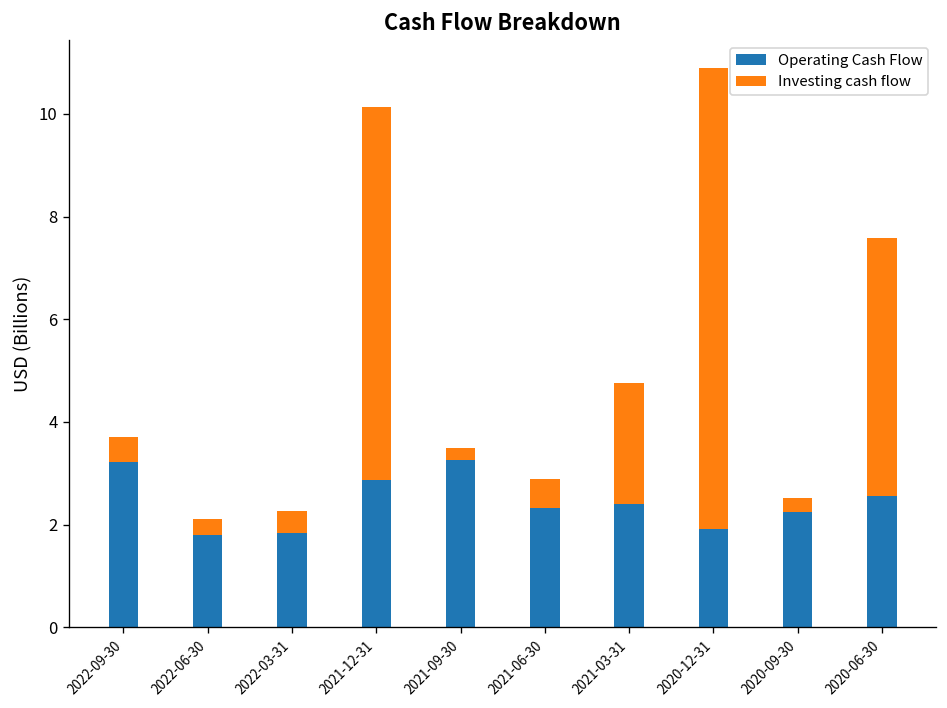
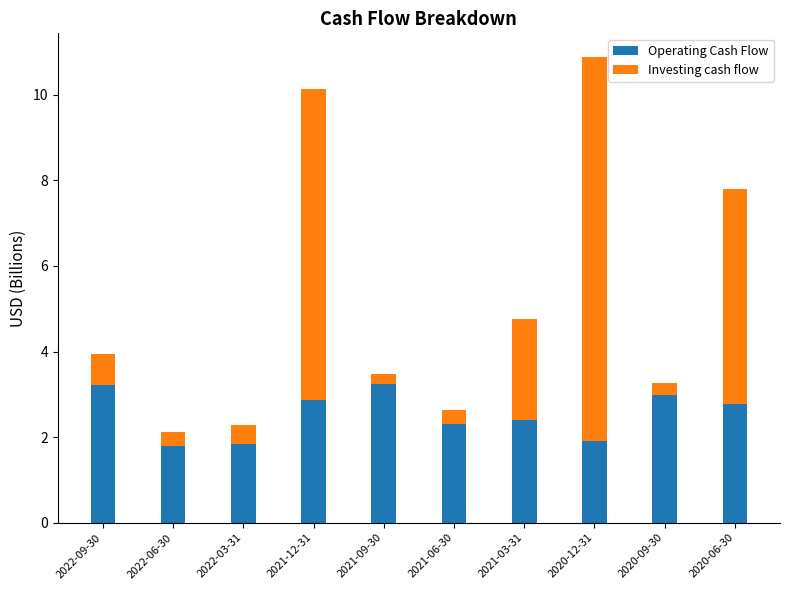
  {
    "Operating Cash Flow": {
      "2022-09-30": 3.2,
      "2022-06-30": 1.8,
      "2022-03-31": 1.8,
      "2021-12-31": 2.9,
      "2021-09-30": 3.3,
      "2021-06-30": 2.3,
      "2021-03-31": 2.4,
      "2020-12-31": 1.9,
-     "2020-09-30": 2.3,
-     "2020-06-30": 2.6
+     "2020-09-30": 3.0,
+     "2020-06-30": 2.8
    },
    "Investing cash flow": {
-     "2022-09-30": 0.5,
+     "2022-09-30": 0.7,
      "2022-06-30": 0.3,
      "2022-03-31": 0.4,
      "2021-12-31": 7.3,
      "2021-09-30": 0.2,
-     "2021-06-30": 0.6,
+     "2021-06-30": 0.3,
      "2021-03-31": 2.3,
      "2020-12-31": 9.0,
      "2020-09-30": 0.3,
      "2020-06-30": 5.0
    }
  }
